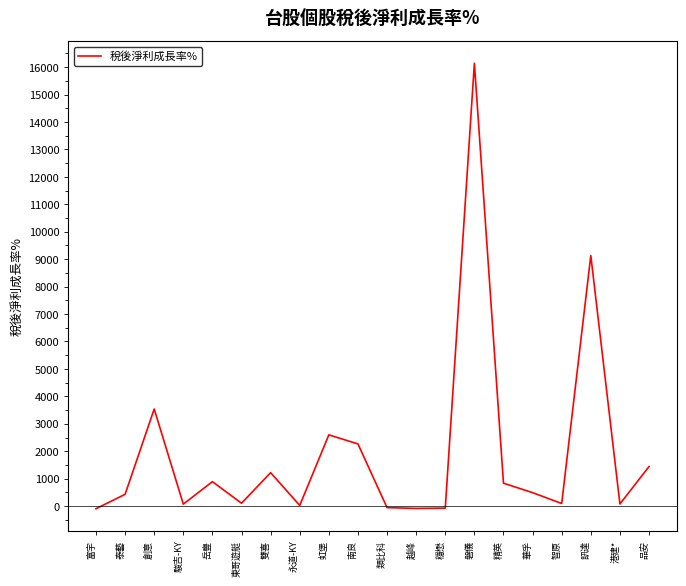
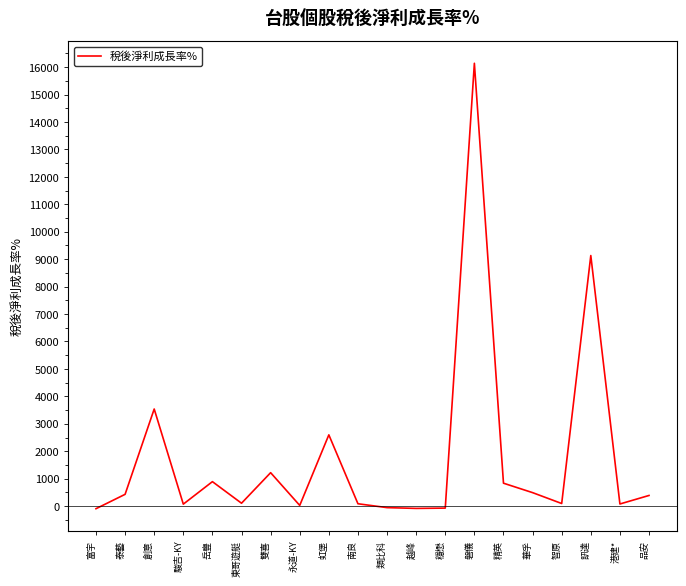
  {
    "富宇": -100,
    "泰藝": 400,
    "創意": 3500,
    "駿吉-KY": 100,
    "岳豐": 900,
    "東哥遊艇": 100,
    "雙喜": 1200,
    "永道-KY": 0,
    "虹堡": 2600,
-   "南良": 2300,
+   "南良": 100,
    "類比科": -100,
    "越峰": -100,
    "穩懋": -100,
    "磐儀": 16100,
    "精英": 800,
    "華孚": 500,
    "智原": 100,
    "訊達": 9100,
    "港建*": 100,
-   "品安": 1400
+   "品安": 400
  }
